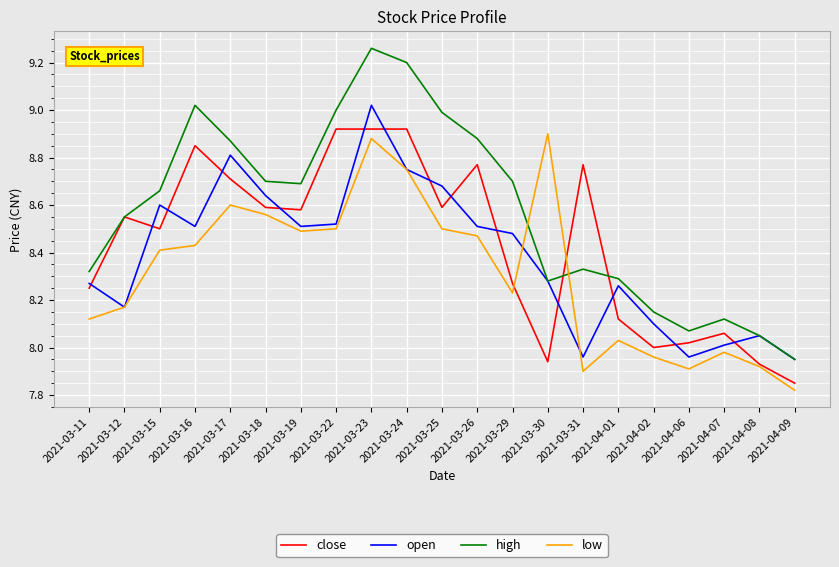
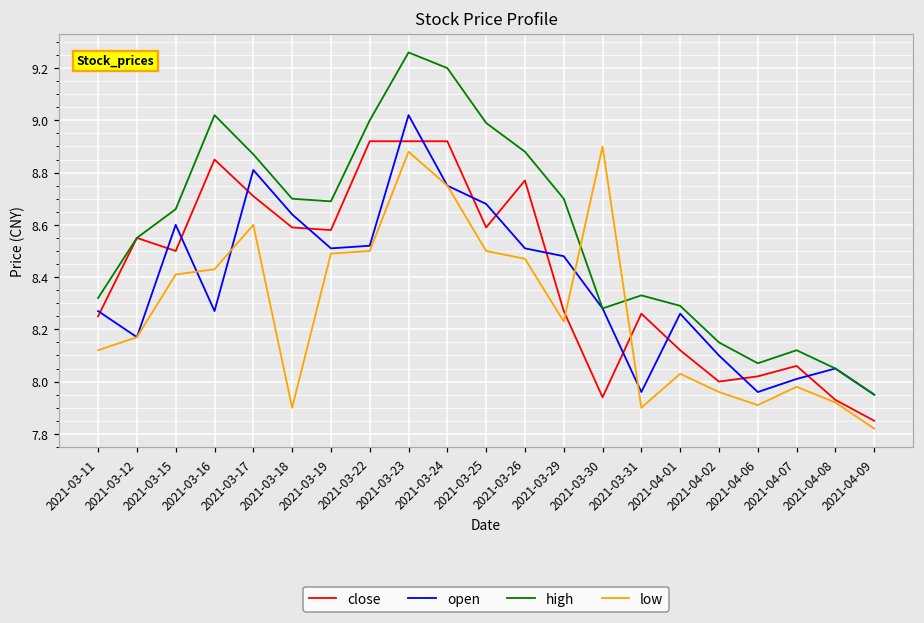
  {
    "close": {
      "2021-03-11": 8.25,
      "2021-03-15": 8.50,
      "2021-03-16": 8.85,
      "2021-03-17": 8.71,
      "2021-03-18": 8.59,
      "2021-03-19": 8.58,
      "2021-03-22": 8.92,
      "2021-03-23": 8.92,
      "2021-03-24": 8.92,
      "2021-03-25": 8.59,
      "2021-03-26": 8.77,
      "2021-03-29": 8.27,
      "2021-03-30": 7.94,
-     "2021-03-31": 8.77,
+     "2021-03-31": 8.26,
      "2021-04-01": 8.12,
      "2021-04-02": 8.00,
      "2021-04-06": 8.02,
      "2021-04-07": 8.06,
      "2021-04-09": 7.85
    },
    "open": {
      "2021-03-11": 8.27,
      "2021-03-15": 8.60,
-     "2021-03-16": 8.51,
+     "2021-03-16": 8.27,
      "2021-03-17": 8.81,
      "2021-03-18": 8.64,
      "2021-03-19": 8.51,
      "2021-03-22": 8.52,
      "2021-03-23": 9.02,
      "2021-03-25": 8.68,
      "2021-03-26": 8.51,
      "2021-03-29": 8.48,
      "2021-03-31": 7.96,
      "2021-04-01": 8.26,
      "2021-04-02": 8.10,
      "2021-04-06": 7.96,
      "2021-04-07": 8.01
    },
    "high": {
      "2021-03-11": 8.32,
      "2021-03-15": 8.66,
      "2021-03-16": 9.02,
      "2021-03-17": 8.87,
      "2021-03-18": 8.70,
      "2021-03-19": 8.69,
      "2021-03-22": 9.00,
      "2021-03-23": 9.26,
      "2021-03-24": 9.20,
      "2021-03-25": 8.99,
      "2021-03-26": 8.88,
      "2021-03-29": 8.70,
      "2021-03-31": 8.33,
      "2021-04-01": 8.29,
      "2021-04-02": 8.15,
      "2021-04-06": 8.07,
      "2021-04-07": 8.12
    },
    "low": {
      "2021-03-11": 8.12,
      "2021-03-15": 8.41,
      "2021-03-16": 8.43,
      "2021-03-17": 8.60,
-     "2021-03-18": 8.56,
+     "2021-03-18": 7.90,
      "2021-03-19": 8.49,
      "2021-03-22": 8.50,
      "2021-03-23": 8.88,
      "2021-03-25": 8.50,
      "2021-03-26": 8.47,
      "2021-03-29": 8.23,
      "2021-03-30": 8.90,
      "2021-03-31": 7.90,
      "2021-04-01": 8.03,
      "2021-04-02": 7.96,
      "2021-04-06": 7.91,
      "2021-04-07": 7.98,
      "2021-04-09": 7.82
    }
  }
